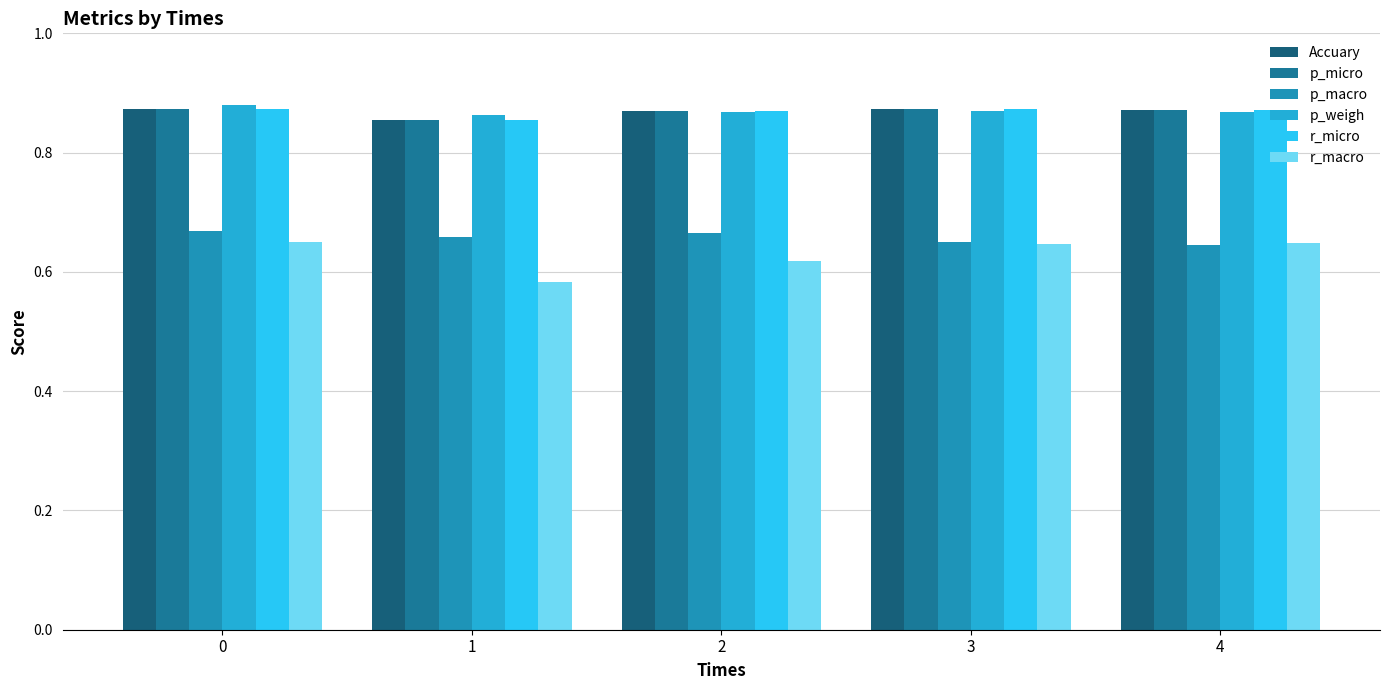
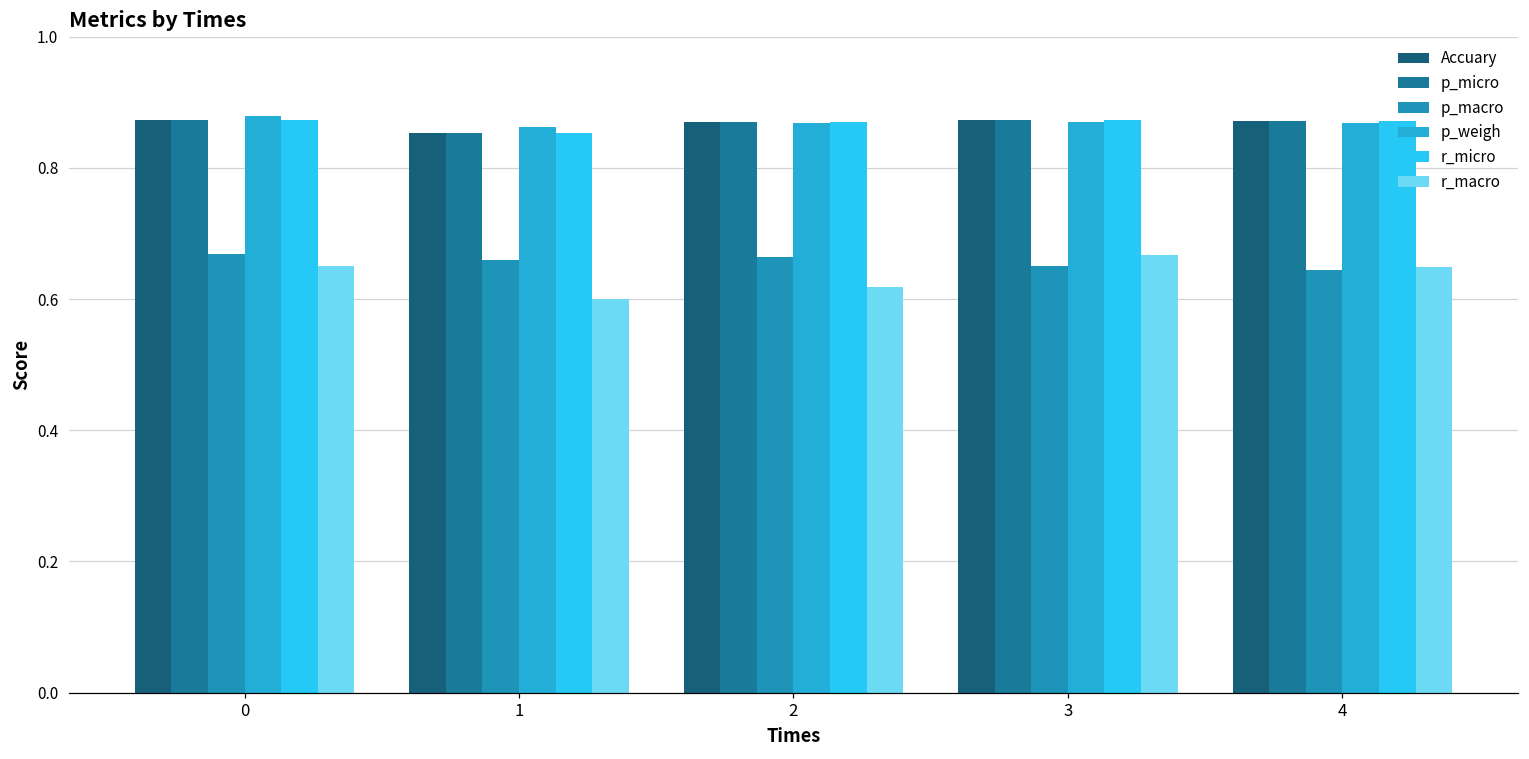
  {
    "r_macro": {
      "0": 0.65,
-     "1": 0.58,
+     "1": 0.60,
      "2": 0.62,
-     "3": 0.65,
+     "3": 0.67,
      "4": 0.65
    }
  }
